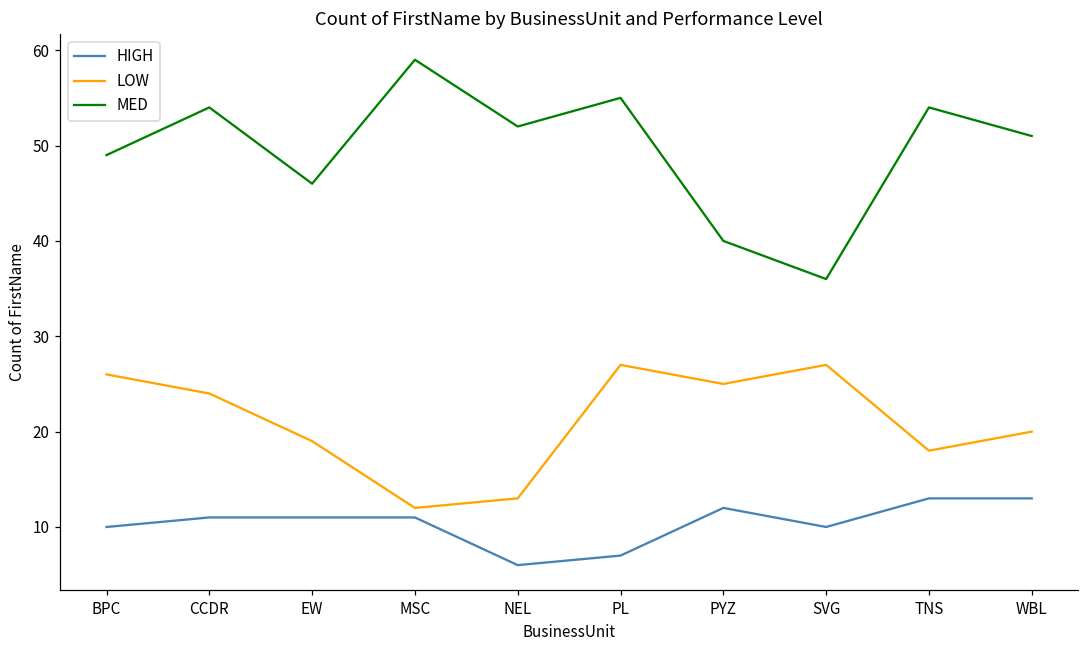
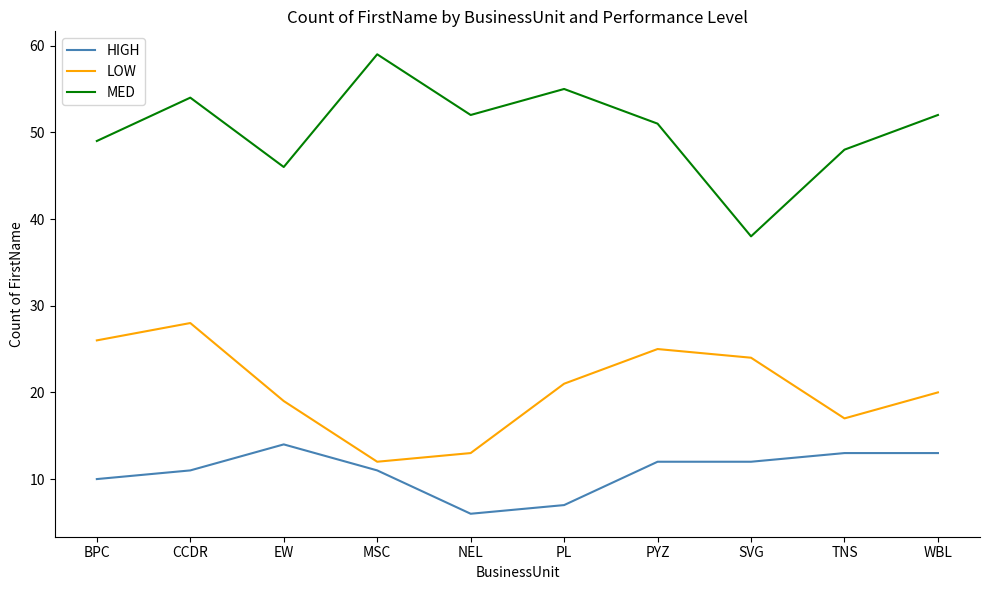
  {
    "HIGH": {
      "BPC": 10,
      "CCDR": 11,
-     "EW": 11,
+     "EW": 14,
      "MSC": 11,
      "NEL": 6,
      "PL": 7,
      "PYZ": 12,
-     "SVG": 10,
+     "SVG": 12,
      "TNS": 13,
      "WBL": 13
    },
    "LOW": {
      "BPC": 26,
-     "CCDR": 24,
+     "CCDR": 28,
      "EW": 19,
      "MSC": 12,
      "NEL": 13,
-     "PL": 27,
+     "PL": 21,
      "PYZ": 25,
-     "SVG": 27,
-     "TNS": 18,
+     "SVG": 24,
+     "TNS": 17,
      "WBL": 20
    },
    "MED": {
      "BPC": 49,
      "CCDR": 54,
      "EW": 46,
      "MSC": 59,
      "NEL": 52,
      "PL": 55,
-     "PYZ": 40,
-     "SVG": 36,
-     "TNS": 54,
-     "WBL": 51
+     "PYZ": 51,
+     "SVG": 38,
+     "TNS": 48,
+     "WBL": 52
    }
  }
